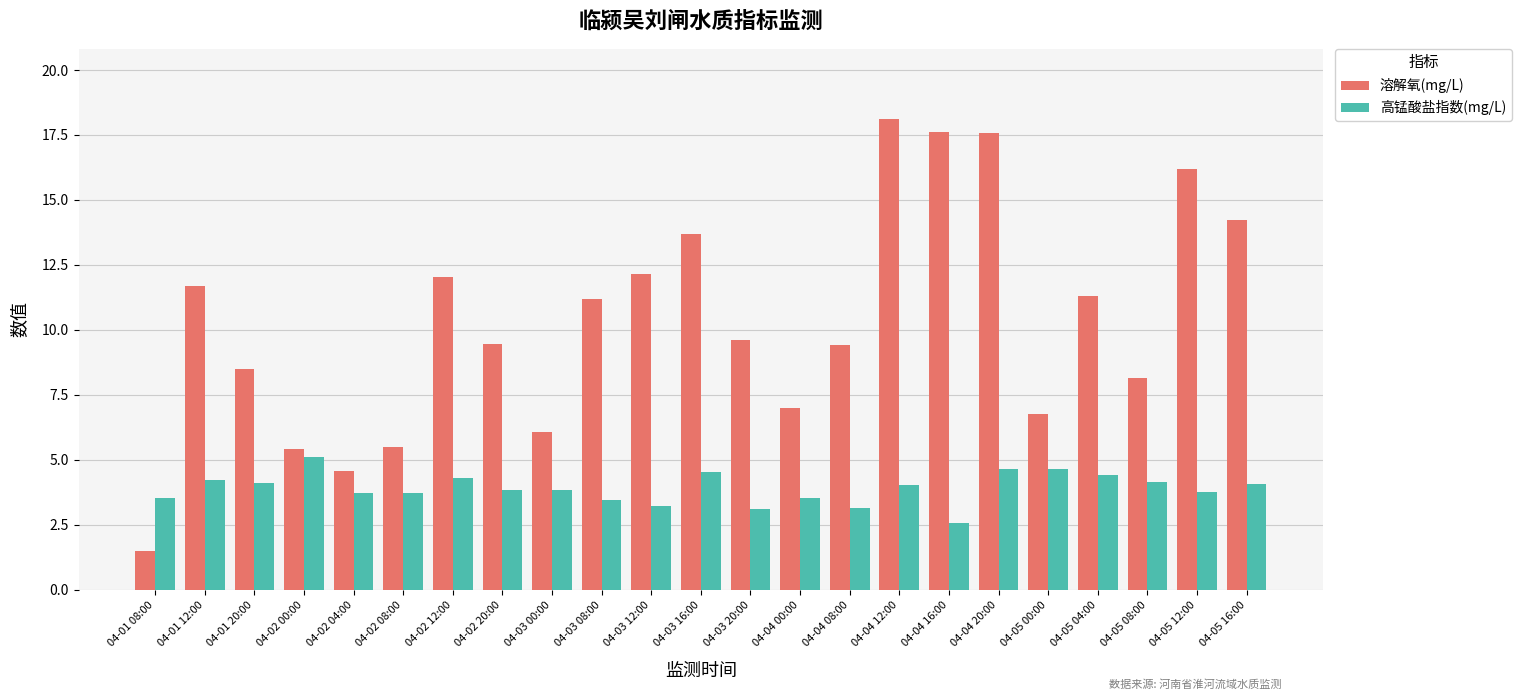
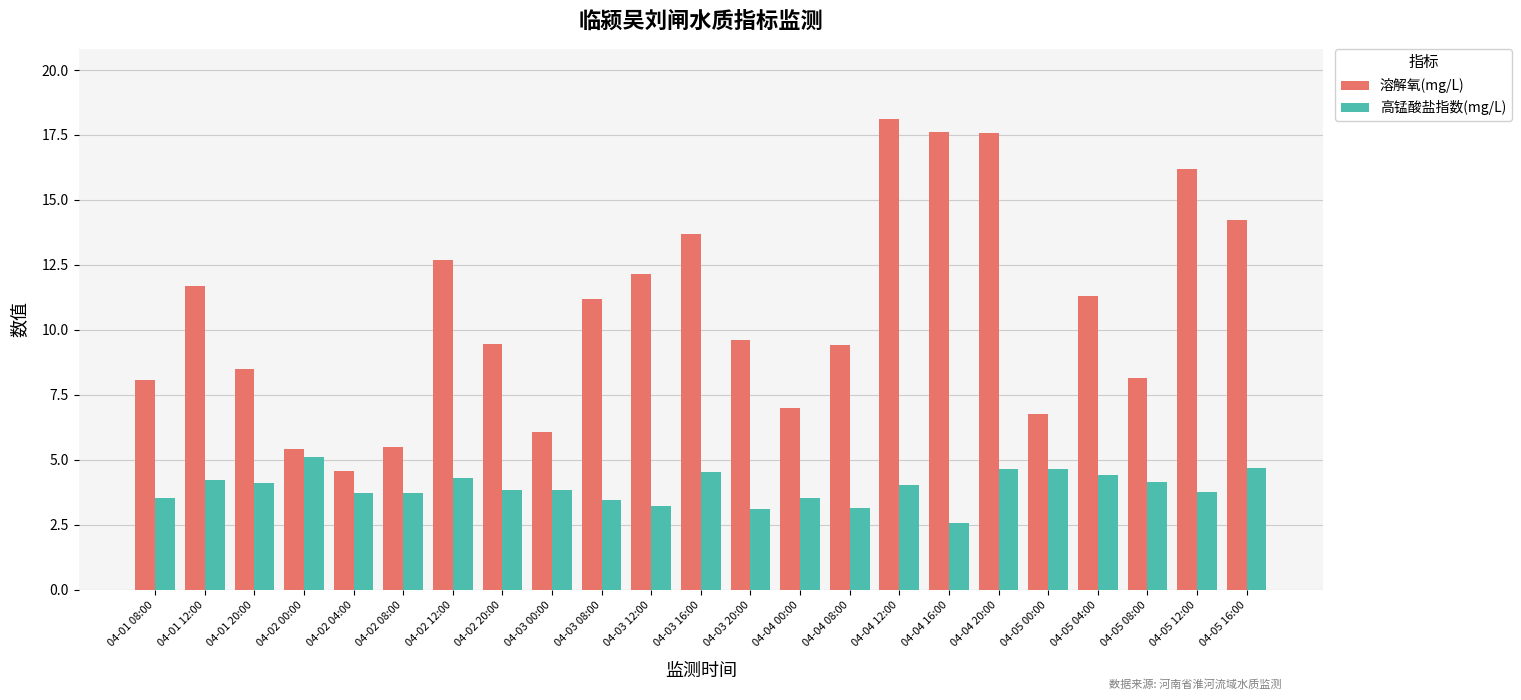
  {
    "溶解氧(mg/L)": {
-     "04-01 08:00": 1.5,
+     "04-01 08:00": 8.1,
      "04-01 12:00": 11.7,
      "04-01 20:00": 8.5,
      "04-02 00:00": 5.4,
      "04-02 04:00": 4.6,
      "04-02 08:00": 5.5,
-     "04-02 12:00": 12.0,
+     "04-02 12:00": 12.7,
      "04-02 20:00": 9.5,
      "04-03 00:00": 6.1,
      "04-03 08:00": 11.2,
      "04-03 12:00": 12.2,
      "04-03 16:00": 13.7,
      "04-03 20:00": 9.6,
      "04-04 00:00": 7.0,
      "04-04 08:00": 9.4,
      "04-04 12:00": 18.1,
      "04-04 16:00": 17.6,
      "04-04 20:00": 17.6,
      "04-05 00:00": 6.8,
      "04-05 04:00": 11.3,
      "04-05 08:00": 8.1,
      "04-05 12:00": 16.2,
      "04-05 16:00": 14.2
    },
    "高锰酸盐指数(mg/L)": {
      "04-01 08:00": 3.5,
      "04-01 12:00": 4.2,
      "04-01 20:00": 4.1,
      "04-02 00:00": 5.1,
      "04-02 04:00": 3.7,
      "04-02 08:00": 3.7,
      "04-02 12:00": 4.3,
      "04-02 20:00": 3.8,
      "04-03 00:00": 3.8,
      "04-03 08:00": 3.5,
      "04-03 12:00": 3.2,
      "04-03 16:00": 4.5,
      "04-03 20:00": 3.1,
      "04-04 00:00": 3.5,
      "04-04 08:00": 3.2,
      "04-04 12:00": 4.0,
      "04-04 16:00": 2.6,
      "04-04 20:00": 4.6,
      "04-05 00:00": 4.6,
      "04-05 04:00": 4.4,
      "04-05 08:00": 4.1,
      "04-05 12:00": 3.8,
-     "04-05 16:00": 4.1
+     "04-05 16:00": 4.7
    }
  }
